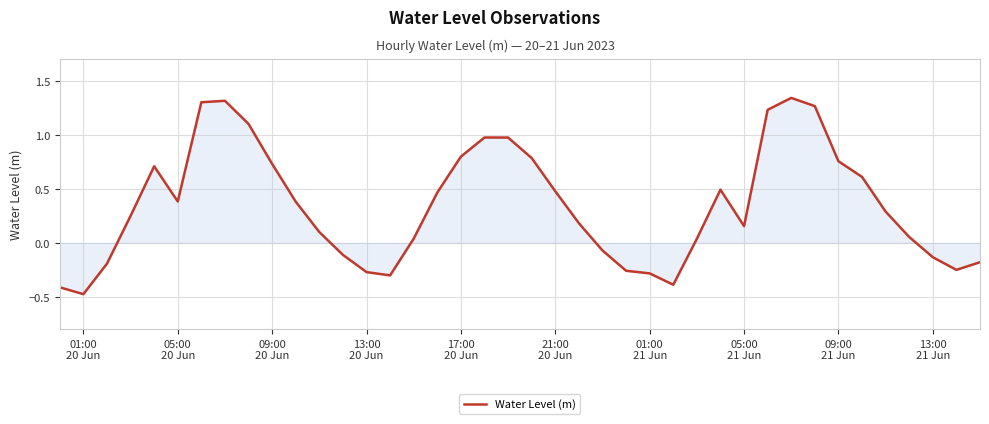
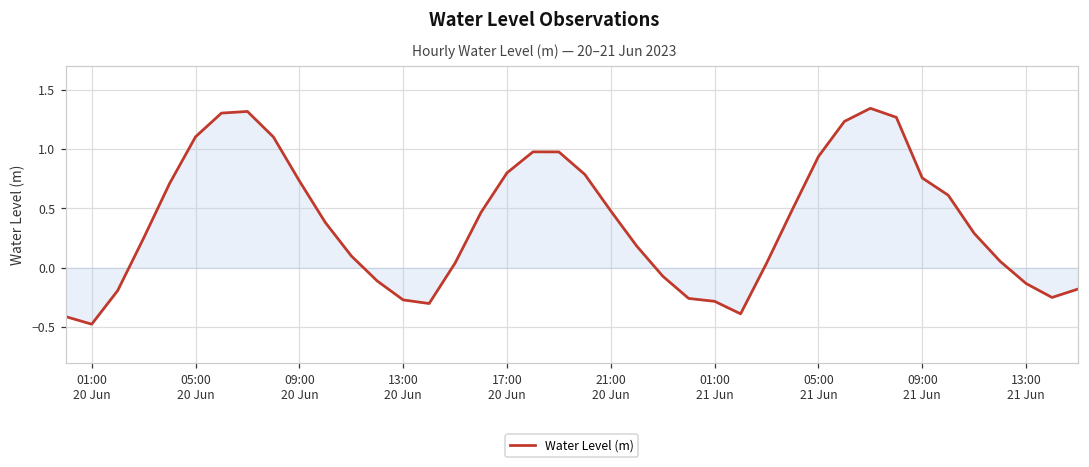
  {
    "Water Level (m)": {
      "01:00 20 Jun": -0.48,
-     "05:00 20 Jun": 0.38,
+     "05:00 20 Jun": 1.10,
      "13:00 20 Jun": -0.27,
      "01:00 21 Jun": -0.28,
-     "05:00 21 Jun": 0.15,
+     "05:00 21 Jun": 0.94,
      "13:00 21 Jun": -0.13
    }
  }
